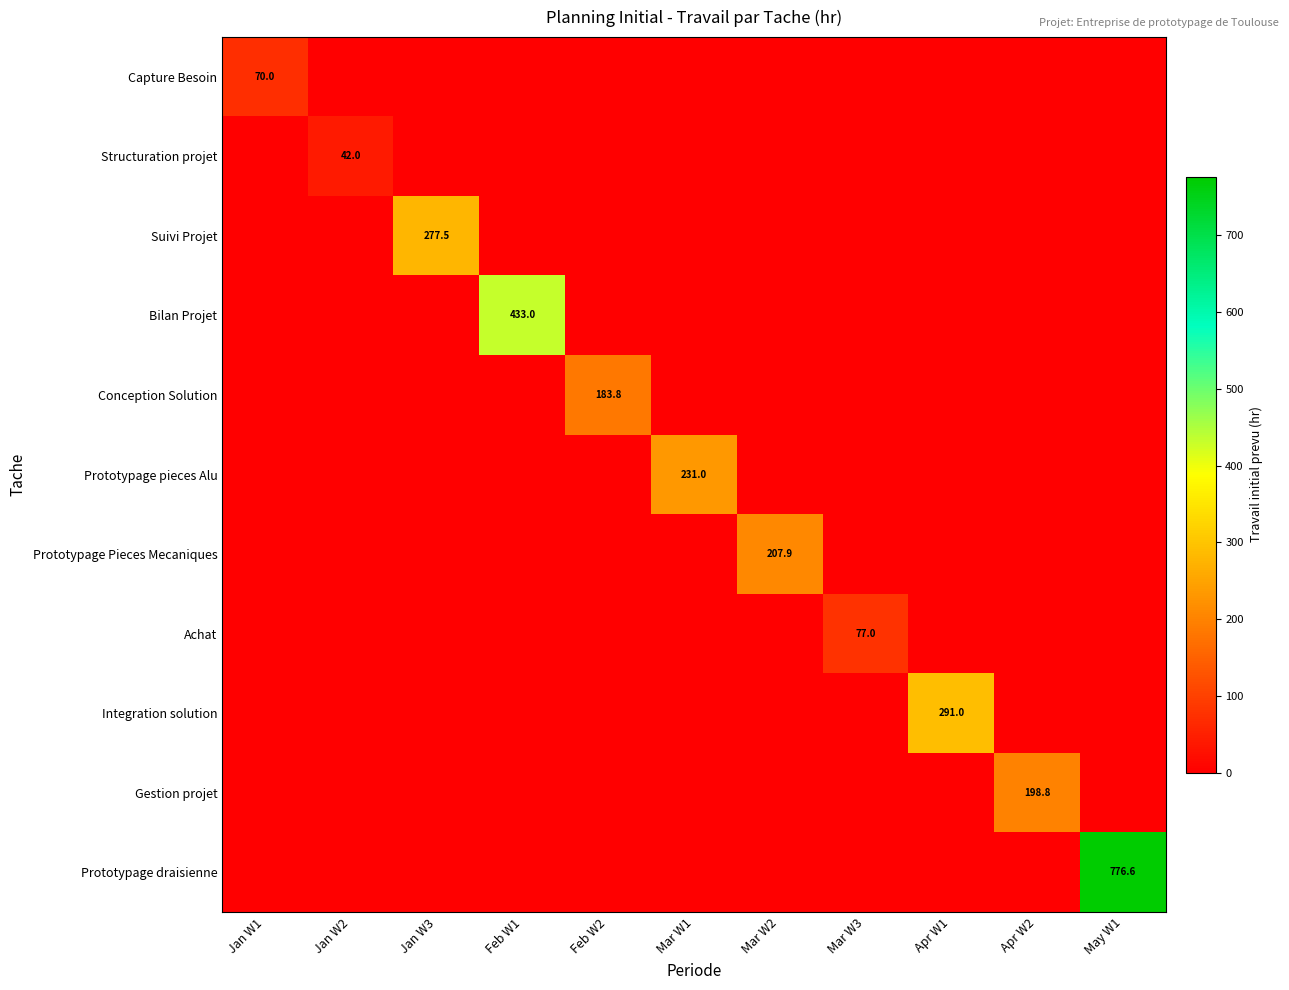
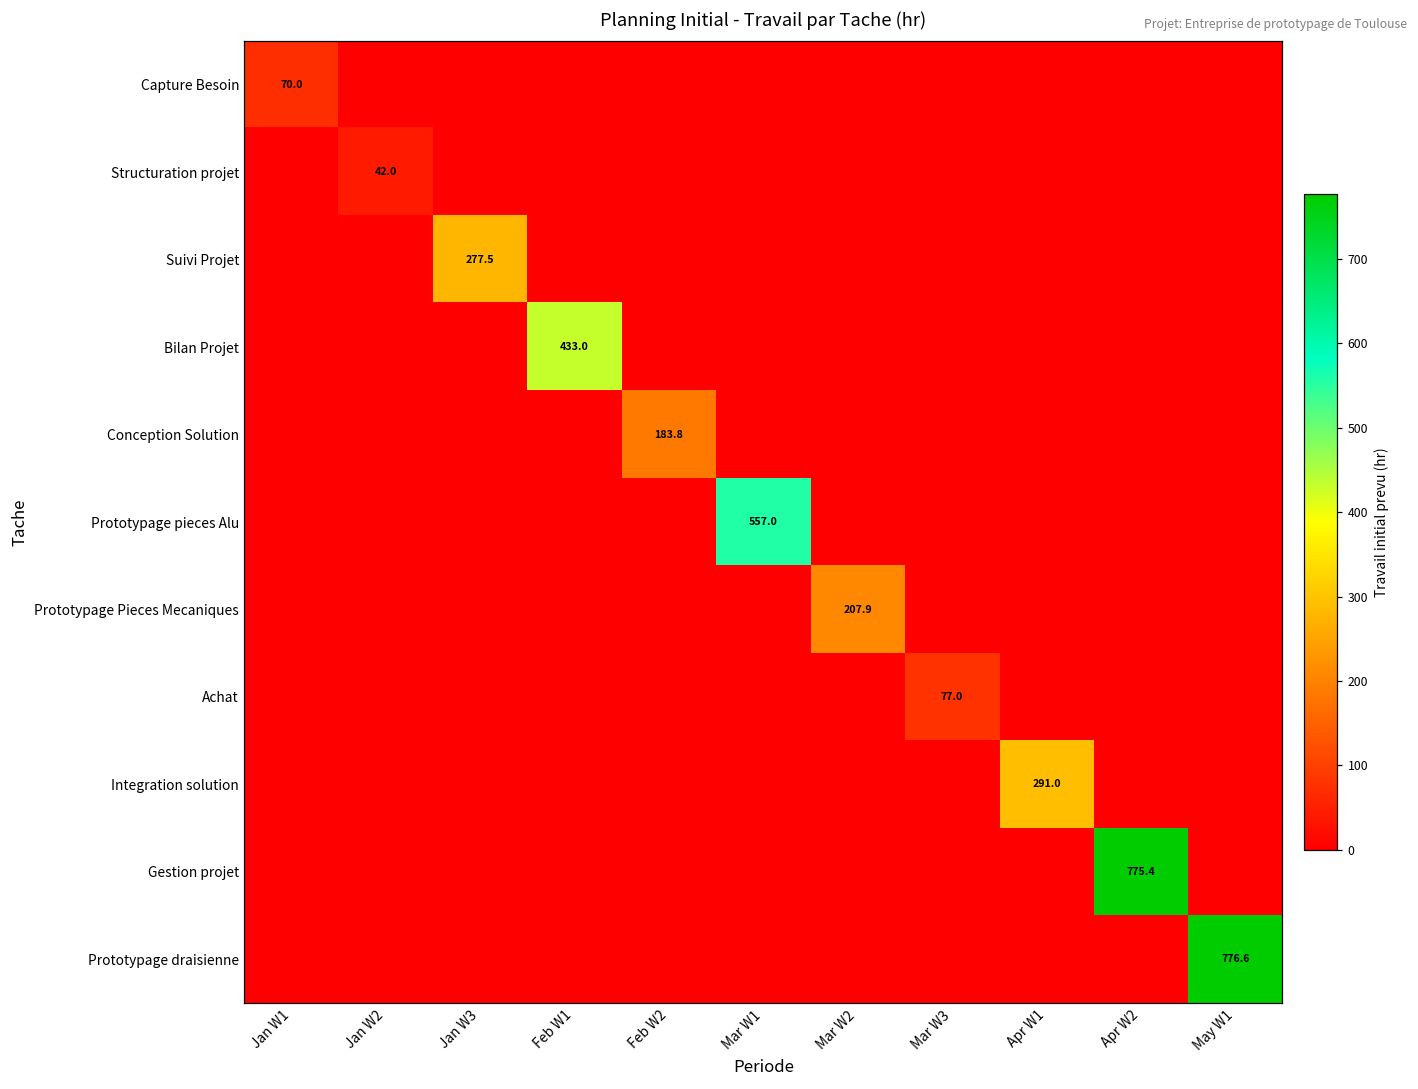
  {
    "Capture Besoin": {
      "Jan W1": 70.0
    },
    "Structuration projet": {
      "Jan W2": 42.0
    },
    "Suivi Projet": {
      "Jan W3": 277.5
    },
    "Bilan Projet": {
      "Feb W1": 433.0
    },
    "Conception Solution": {
      "Feb W2": 183.8
    },
    "Prototypage pieces Alu": {
-     "Mar W1": 231.0
+     "Mar W1": 557.0
    },
    "Prototypage Pieces Mecaniques": {
      "Mar W2": 207.9
    },
    "Achat": {
      "Mar W3": 77.0
    },
    "Integration solution": {
      "Apr W1": 291.0
    },
    "Gestion projet": {
-     "Apr W2": 198.8
+     "Apr W2": 775.4
    },
    "Prototypage draisienne": {
      "May W1": 776.6
    }
  }
